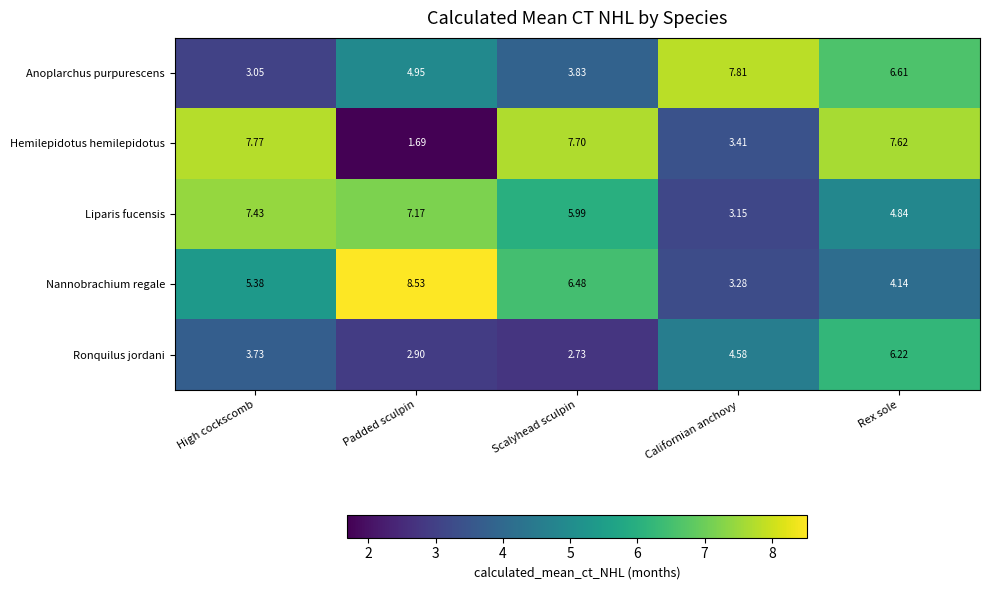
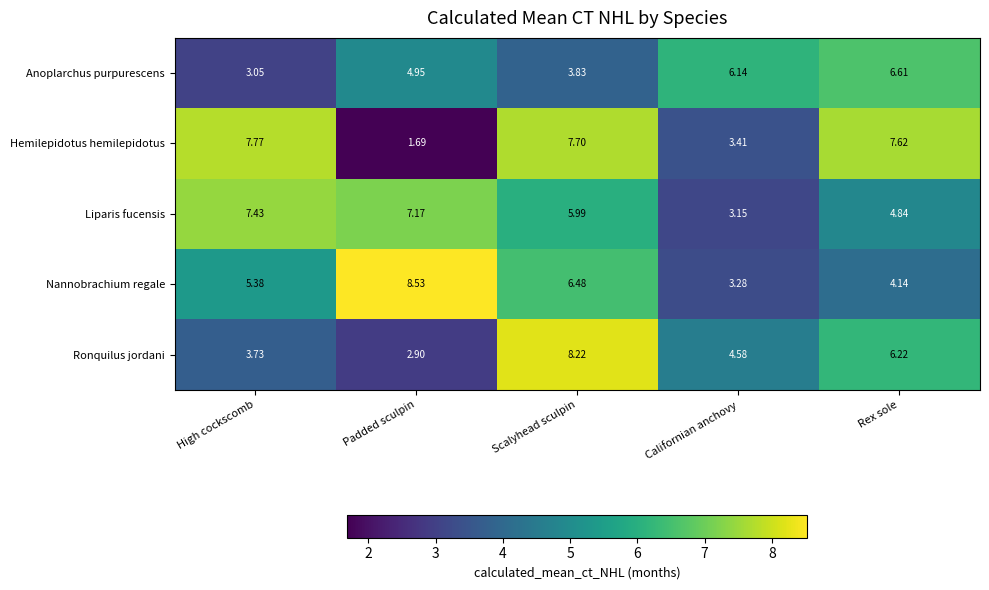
  {
    "Anoplarchus purpurescens": {
      "High cockscomb": 3.05,
      "Padded sculpin": 4.95,
      "Scalyhead sculpin": 3.83,
-     "Californian anchovy": 7.81,
+     "Californian anchovy": 6.14,
      "Rex sole": 6.61
    },
    "Hemilepidotus hemilepidotus": {
      "High cockscomb": 7.77,
      "Padded sculpin": 1.69,
      "Scalyhead sculpin": 7.70,
      "Californian anchovy": 3.41,
      "Rex sole": 7.62
    },
    "Liparis fucensis": {
      "High cockscomb": 7.43,
      "Padded sculpin": 7.17,
      "Scalyhead sculpin": 5.99,
      "Californian anchovy": 3.15,
      "Rex sole": 4.84
    },
    "Nannobrachium regale": {
      "High cockscomb": 5.38,
      "Padded sculpin": 8.53,
      "Scalyhead sculpin": 6.48,
      "Californian anchovy": 3.28,
      "Rex sole": 4.14
    },
    "Ronquilus jordani": {
      "High cockscomb": 3.73,
      "Padded sculpin": 2.90,
-     "Scalyhead sculpin": 2.73,
+     "Scalyhead sculpin": 8.22,
      "Californian anchovy": 4.58,
      "Rex sole": 6.22
    }
  }
